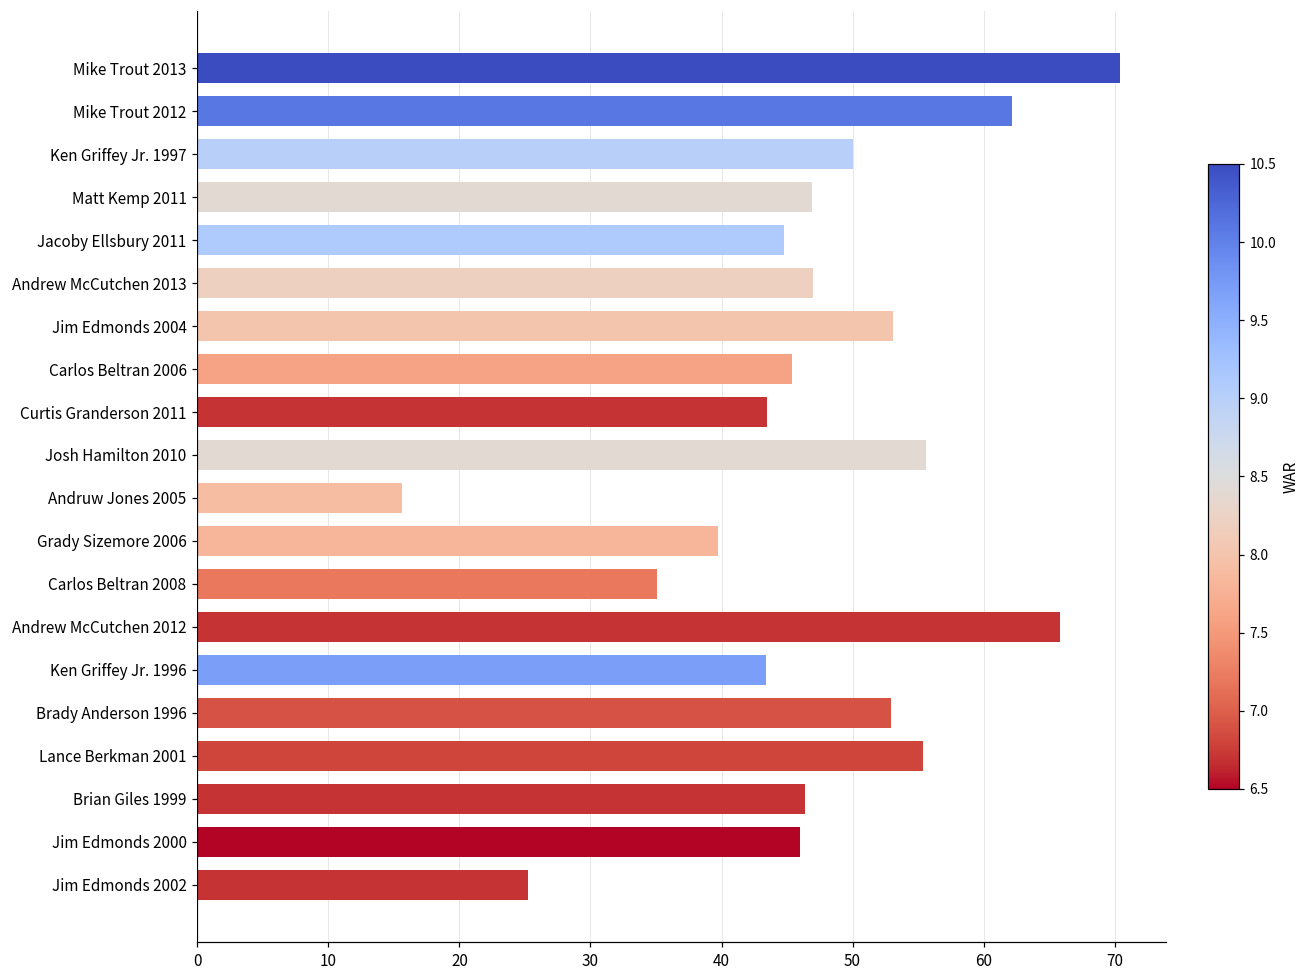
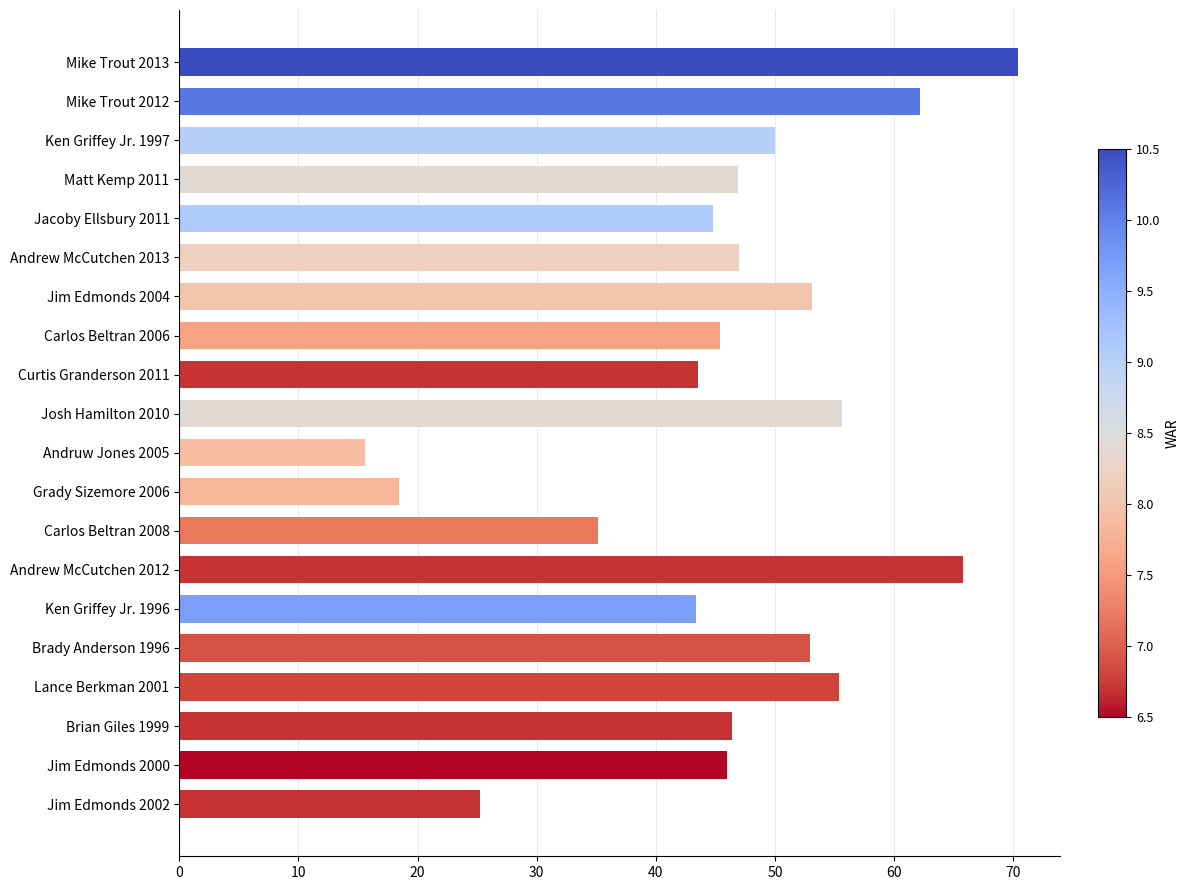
  {
    "Mike Trout 2013": 70.4,
    "Mike Trout 2012": 62.2,
    "Ken Griffey Jr. 1997": 50.0,
    "Matt Kemp 2011": 46.9,
    "Jacoby Ellsbury 2011": 44.8,
    "Andrew McCutchen 2013": 47.0,
    "Jim Edmonds 2004": 53.1,
    "Carlos Beltran 2006": 45.4,
    "Curtis Granderson 2011": 43.5,
    "Josh Hamilton 2010": 55.6,
    "Andruw Jones 2005": 15.6,
-   "Grady Sizemore 2006": 39.7,
+   "Grady Sizemore 2006": 18.4,
    "Carlos Beltran 2008": 35.1,
    "Andrew McCutchen 2012": 65.8,
    "Ken Griffey Jr. 1996": 43.4,
    "Brady Anderson 1996": 52.9,
    "Lance Berkman 2001": 55.4,
    "Brian Giles 1999": 46.4,
    "Jim Edmonds 2000": 46.0,
    "Jim Edmonds 2002": 25.2
  }
